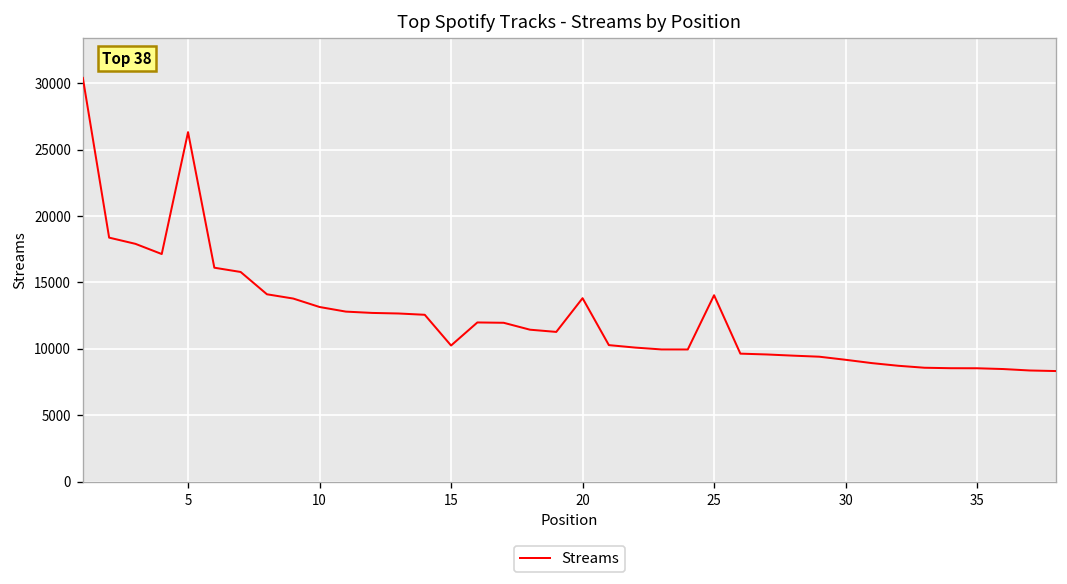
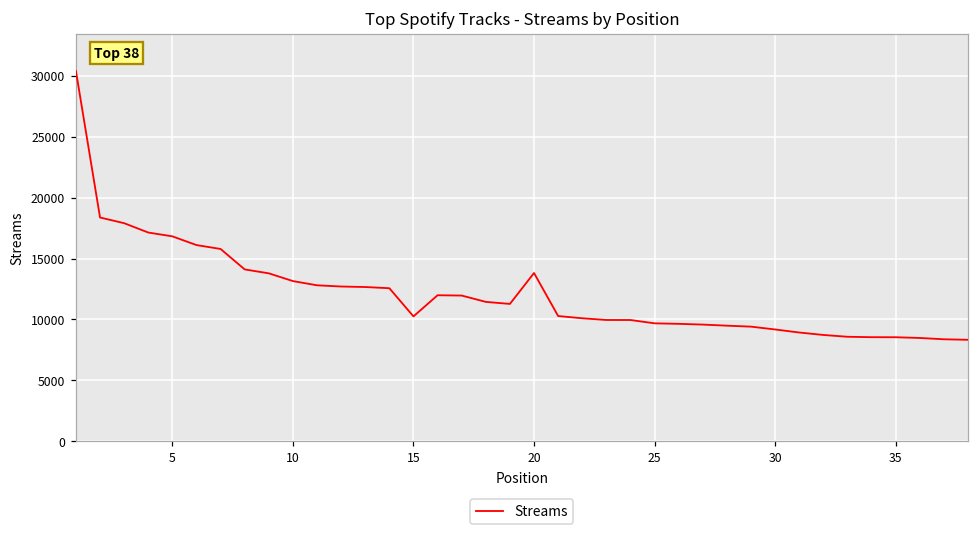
  {
-   "5": 26300,
+   "5": 16800,
    "10": 13200,
    "15": 10300,
    "20": 13800,
-   "25": 14000,
+   "25": 9700,
    "30": 9200,
    "35": 8500
  }
